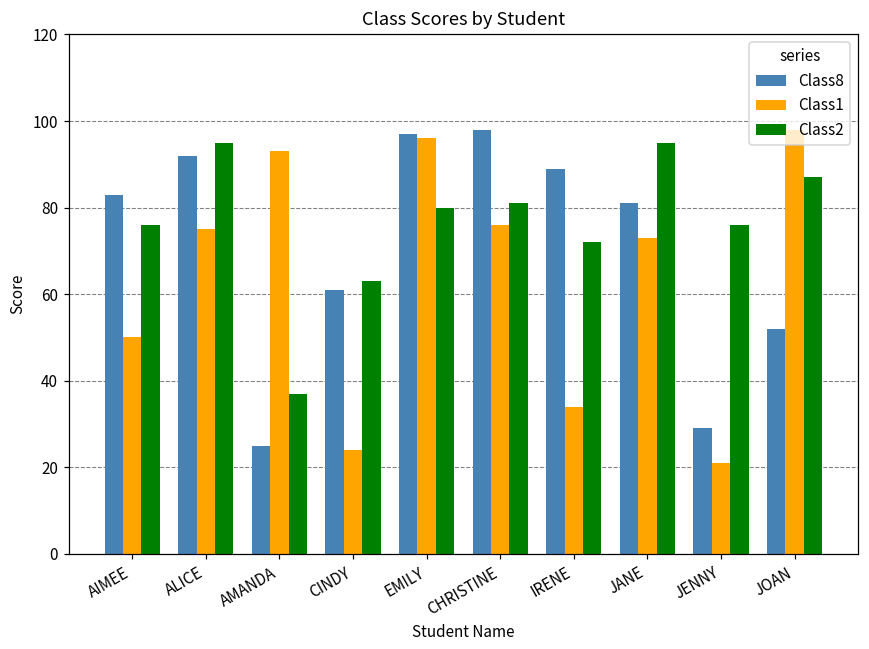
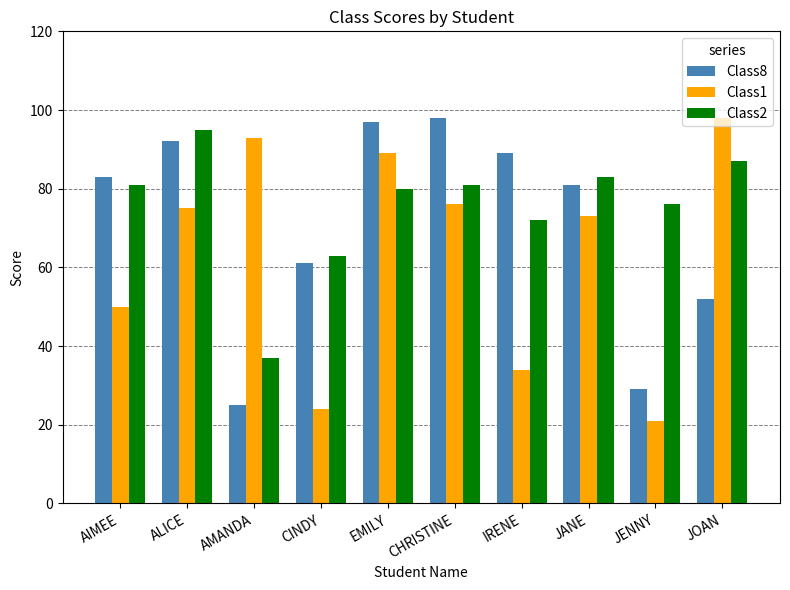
  {
    "Class8": {
      "AIMEE": 83,
      "ALICE": 92,
      "AMANDA": 25,
      "CINDY": 61,
      "EMILY": 97,
      "CHRISTINE": 98,
      "IRENE": 89,
      "JANE": 81,
      "JENNY": 29,
      "JOAN": 52
    },
    "Class1": {
      "AIMEE": 50,
      "ALICE": 75,
      "AMANDA": 93,
      "CINDY": 24,
-     "EMILY": 96,
+     "EMILY": 89,
      "CHRISTINE": 76,
      "IRENE": 34,
      "JANE": 73,
      "JENNY": 21
    },
    "Class2": {
-     "AIMEE": 76,
+     "AIMEE": 81,
      "ALICE": 95,
      "AMANDA": 37,
      "CINDY": 63,
      "EMILY": 80,
      "CHRISTINE": 81,
      "IRENE": 72,
-     "JANE": 95,
+     "JANE": 83,
      "JENNY": 76,
      "JOAN": 87
    }
  }
